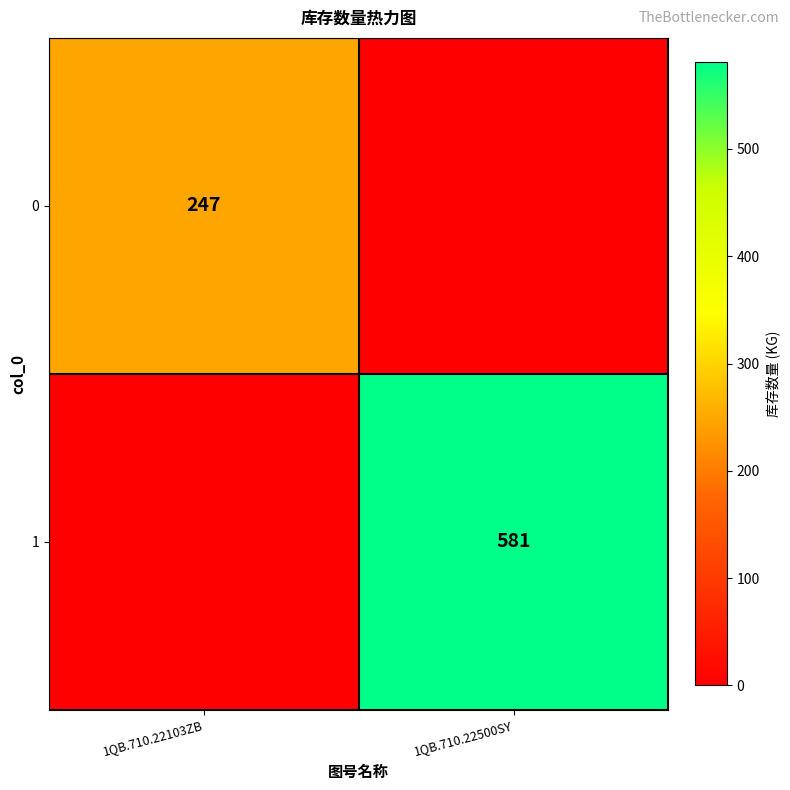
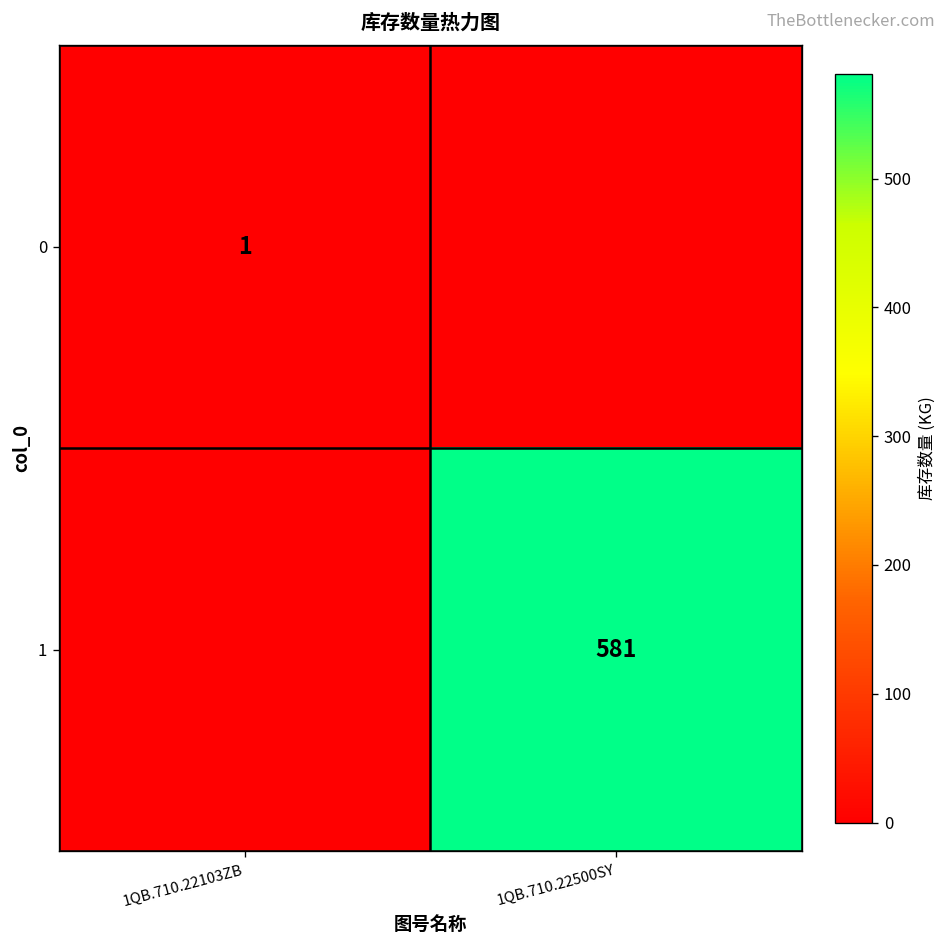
  {
    "0": {
-     "1QB.710.22103ZB": 247
+     "1QB.710.22103ZB": 1
    },
    "1": {
      "1QB.710.22500SY": 581
    }
  }
